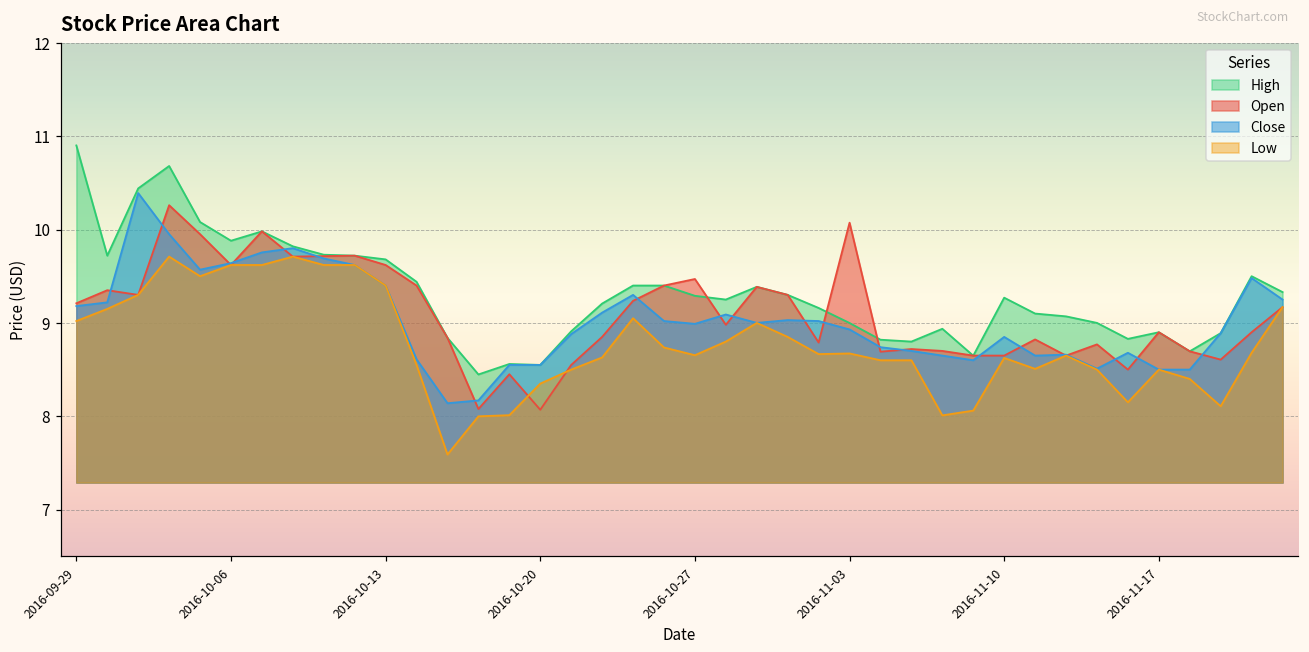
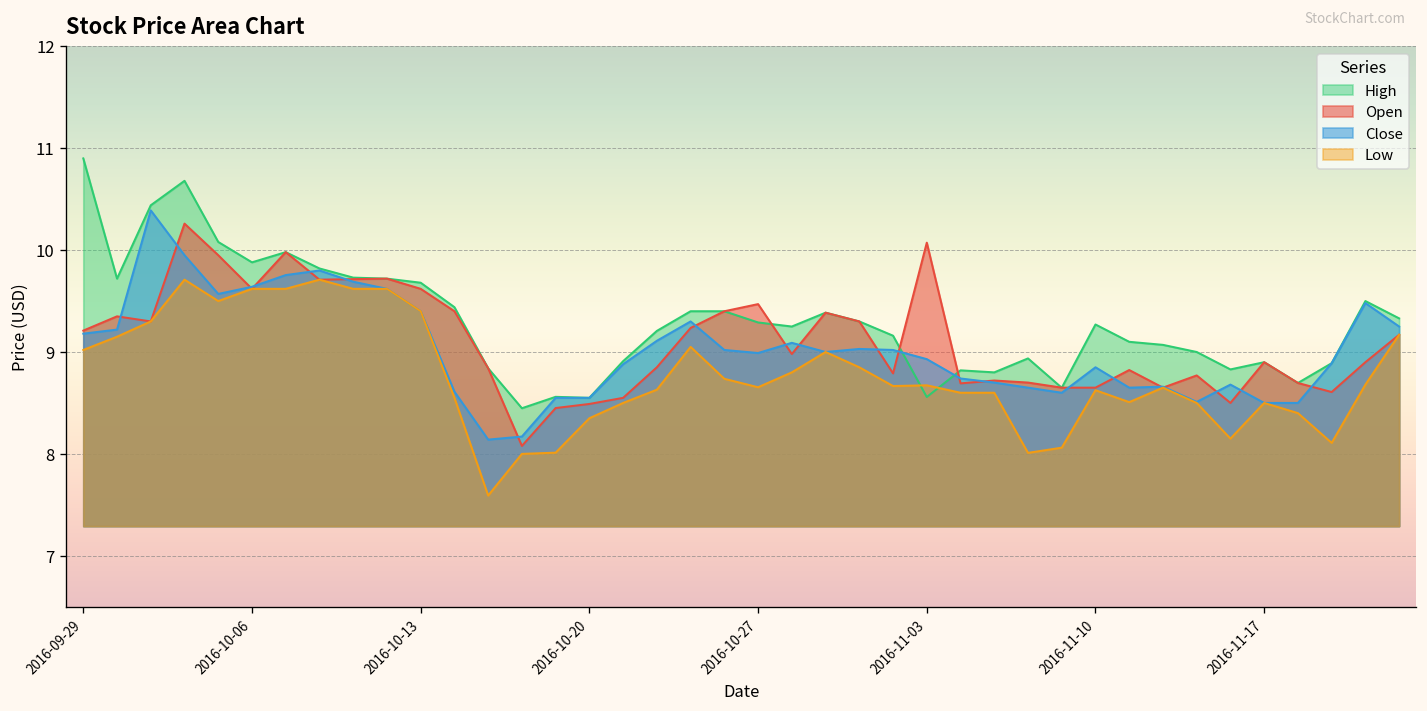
  {
    "High": {
      "2016-09-29": 10.9,
      "2016-10-06": 9.9,
      "2016-10-13": 9.7,
      "2016-10-27": 9.3,
-     "2016-11-03": 9.0,
+     "2016-11-03": 8.6,
      "2016-11-10": 9.3
    },
    "Open": {
      "2016-10-13": 9.6,
-     "2016-10-20": 8.1,
+     "2016-10-20": 8.5,
      "2016-10-27": 9.5,
      "2016-11-03": 10.1
    },
    "Close": {
      "2016-10-27": 9.0,
      "2016-11-03": 8.9,
      "2016-11-10": 8.9
    },
    "Low": {
      "2016-09-29": 9.0,
      "2016-10-20": 8.4,
      "2016-10-27": 8.7,
      "2016-11-03": 8.7
    }
  }
